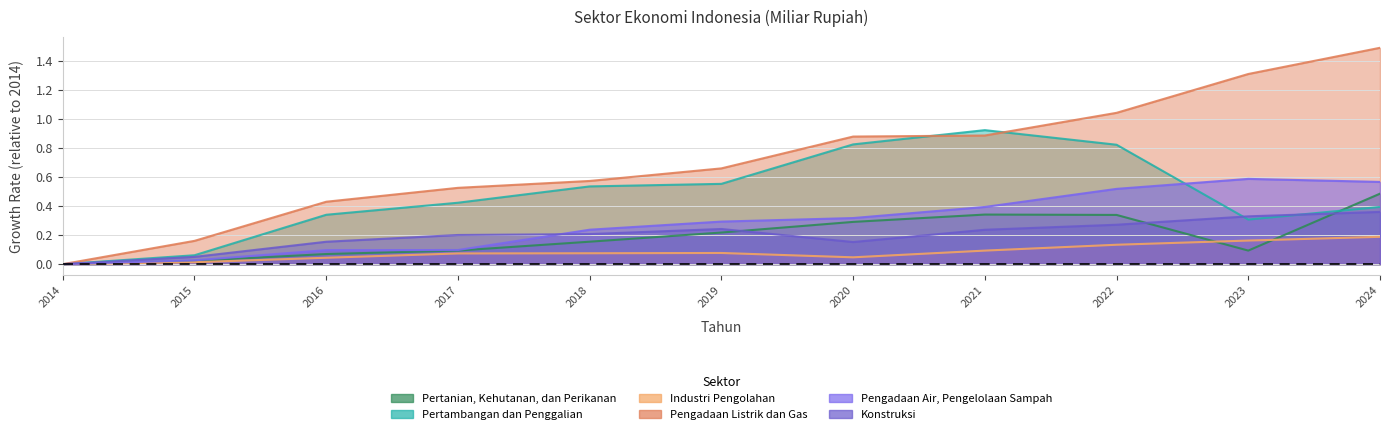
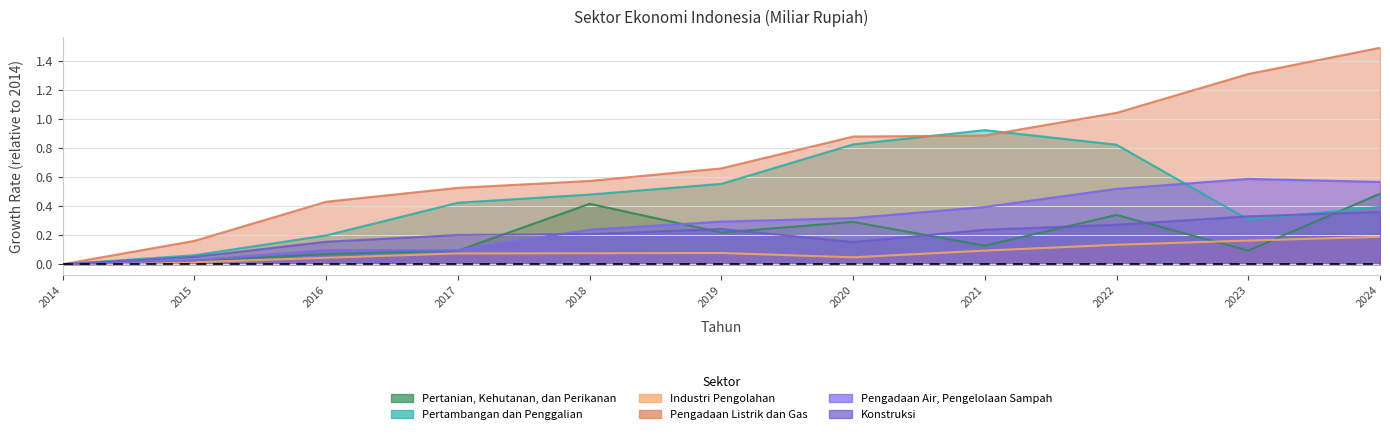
  {
    "Pertanian, Kehutanan, dan Perikanan": {
      "2016": 0.07,
-     "2018": 0.15,
+     "2018": 0.42,
      "2019": 0.22,
      "2020": 0.29,
-     "2021": 0.34,
+     "2021": 0.13,
      "2022": 0.34,
      "2023": 0.09,
      "2024": 0.49
    },
    "Pertambangan dan Penggalian": {
-     "2016": 0.34,
+     "2016": 0.20,
      "2017": 0.42,
-     "2018": 0.54,
+     "2018": 0.48,
      "2019": 0.55,
      "2020": 0.83,
      "2021": 0.92,
      "2022": 0.82,
      "2023": 0.31,
      "2024": 0.39
    }
  }
